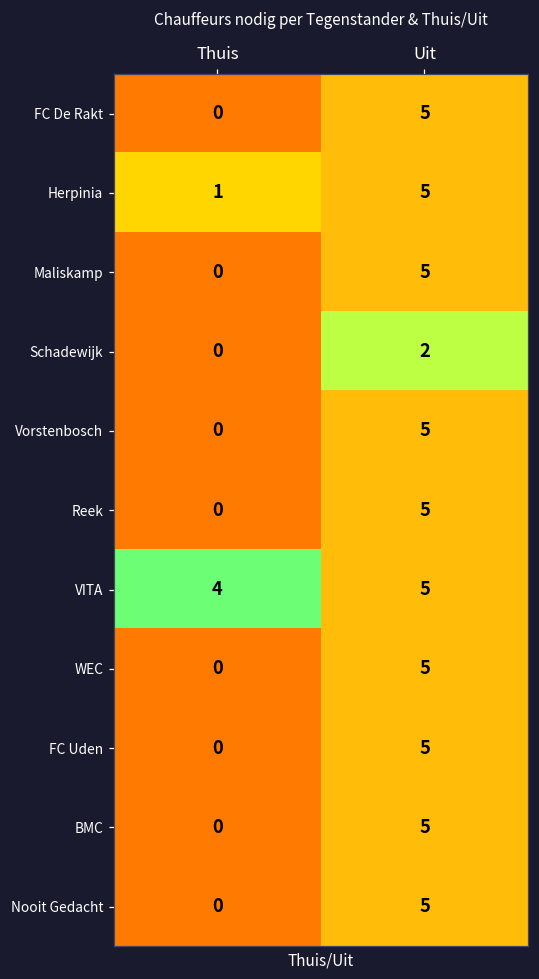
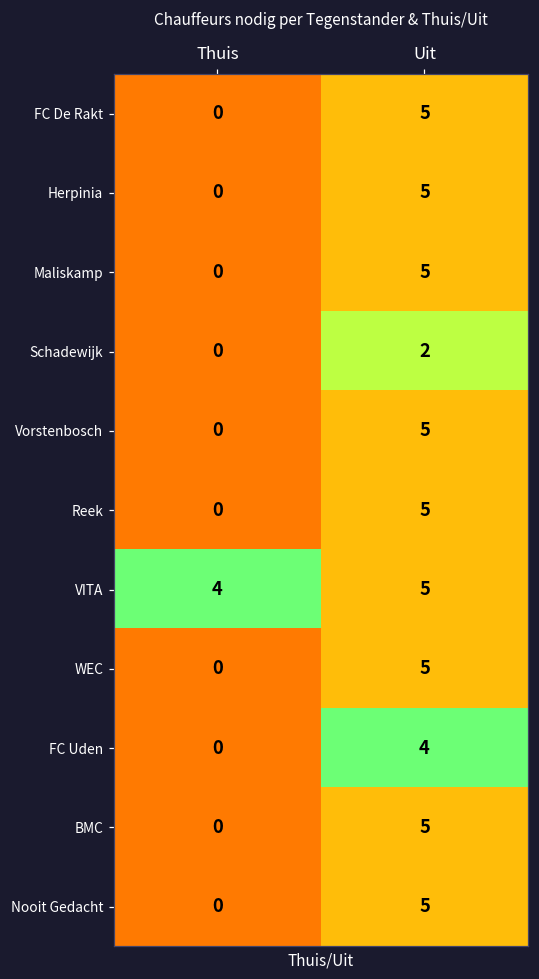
  {
    "FC De Rakt": {
      "Thuis": 0,
      "Uit": 5
    },
    "Herpinia": {
-     "Thuis": 1,
+     "Thuis": 0,
      "Uit": 5
    },
    "Maliskamp": {
      "Thuis": 0,
      "Uit": 5
    },
    "Schadewijk": {
      "Thuis": 0,
      "Uit": 2
    },
    "Vorstenbosch": {
      "Thuis": 0,
      "Uit": 5
    },
    "Reek": {
      "Thuis": 0,
      "Uit": 5
    },
    "VITA": {
      "Thuis": 4,
      "Uit": 5
    },
    "WEC": {
      "Thuis": 0,
      "Uit": 5
    },
    "FC Uden": {
      "Thuis": 0,
-     "Uit": 5
+     "Uit": 4
    },
    "BMC": {
      "Thuis": 0,
      "Uit": 5
    },
    "Nooit Gedacht": {
      "Thuis": 0,
      "Uit": 5
    }
  }
